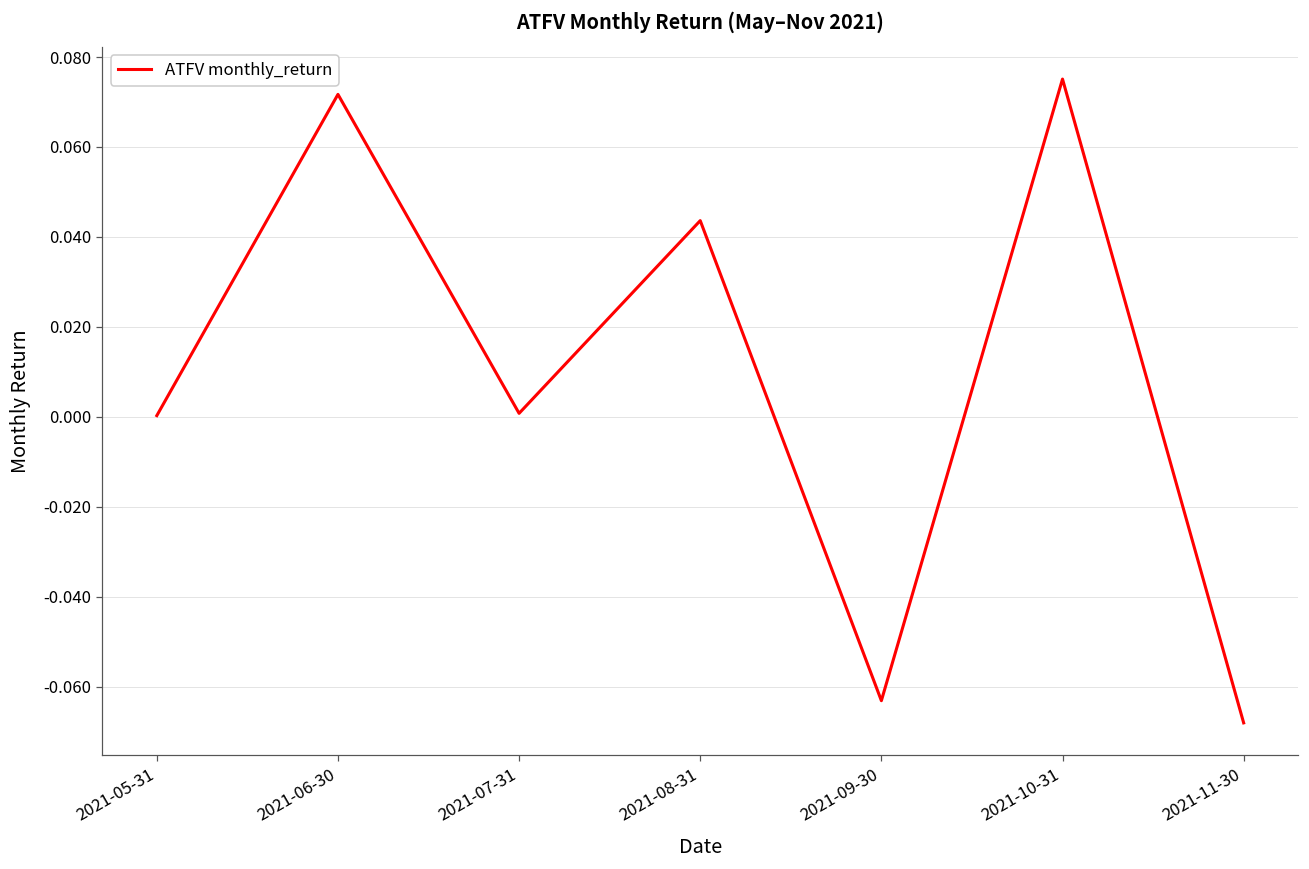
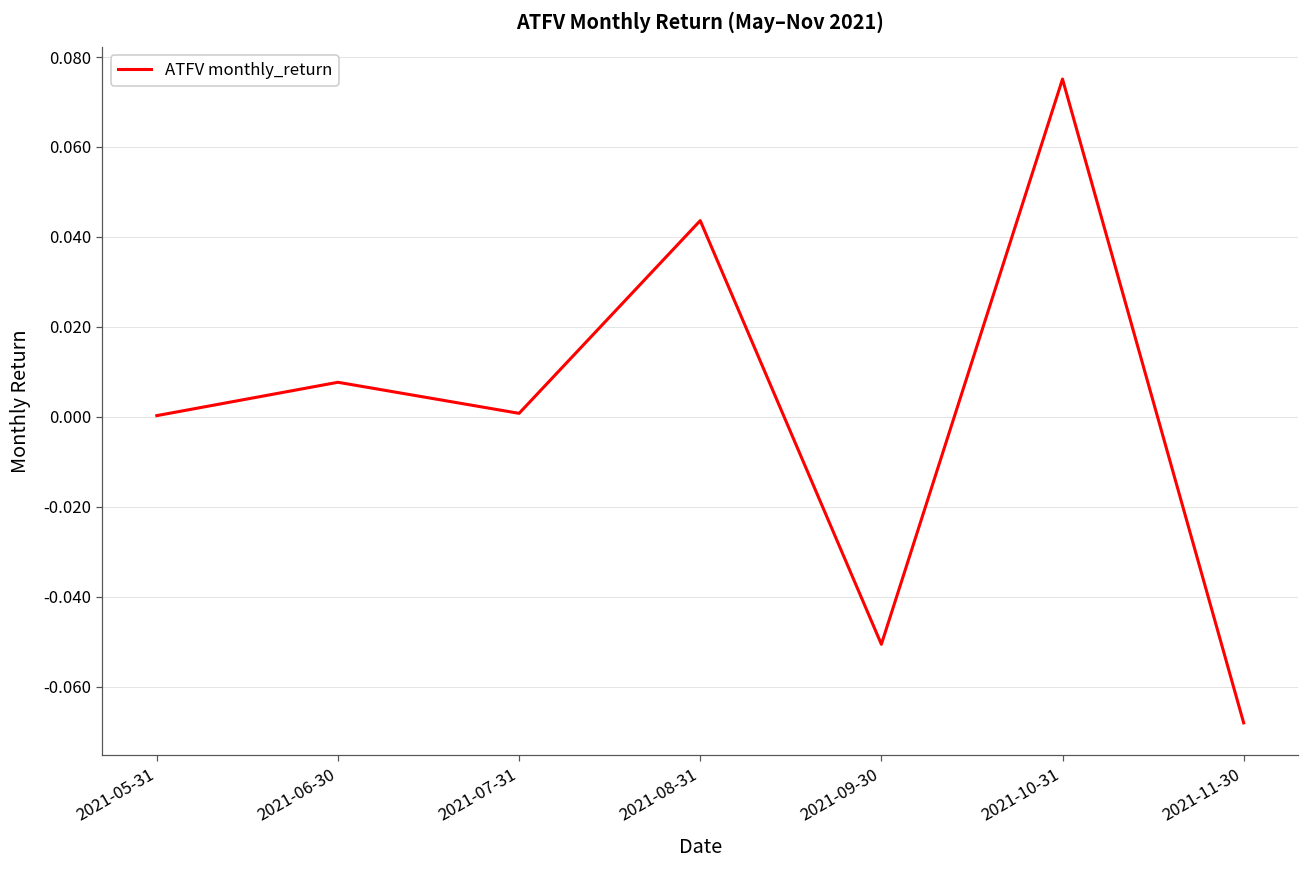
  {
    "2021-05-31": 0.000,
-   "2021-06-30": 0.072,
+   "2021-06-30": 0.008,
    "2021-07-31": 0.001,
    "2021-08-31": 0.044,
-   "2021-09-30": -0.063,
+   "2021-09-30": -0.051,
    "2021-10-31": 0.075,
    "2021-11-30": -0.068
  }
